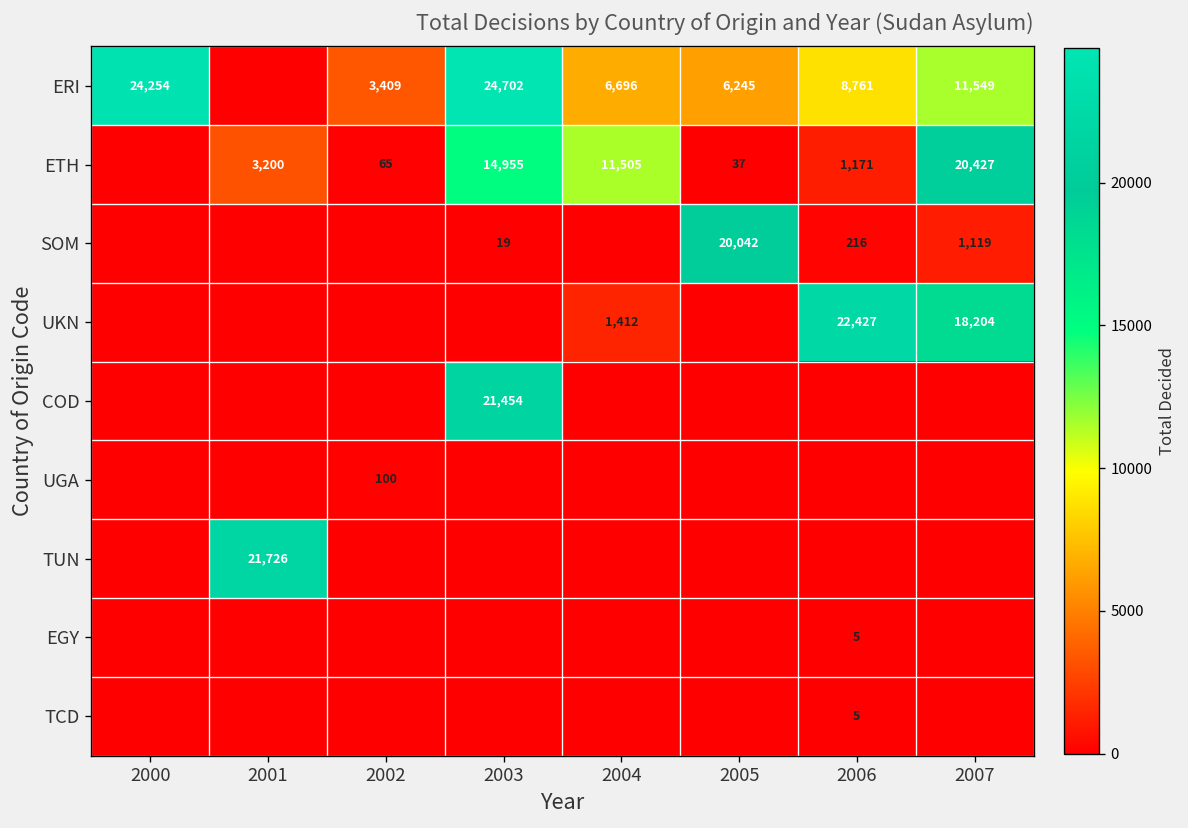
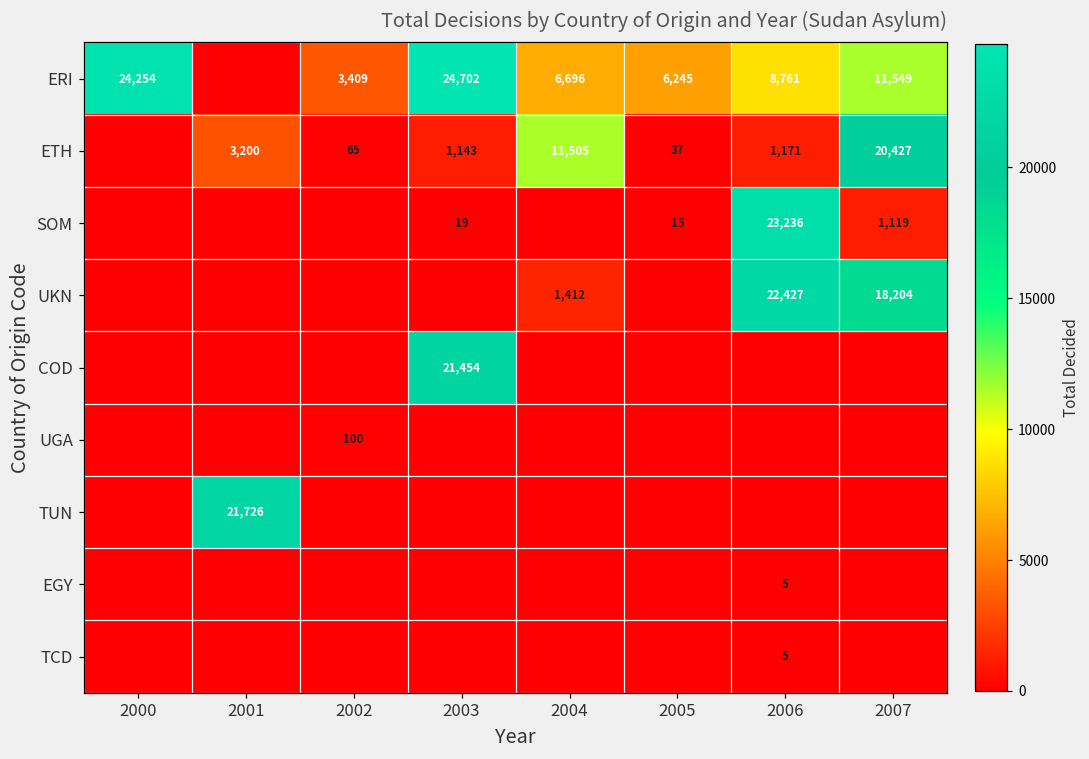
  {
    "ERI": {
      "2000": "24,254",
      "2002": "3,409",
      "2003": "24,702",
      "2004": "6,696",
      "2005": "6,245",
      "2006": "8,761",
      "2007": "11,549"
    },
    "ETH": {
      "2001": "3,200",
      "2002": "65",
-     "2003": "14,955",
+     "2003": "1,143",
      "2004": "11,505",
      "2005": "37",
      "2006": "1,171",
      "2007": "20,427"
    },
    "SOM": {
      "2003": "19",
-     "2005": "20,042",
-     "2006": "216",
+     "2005": "15",
+     "2006": "23,236",
      "2007": "1,119"
    },
    "UKN": {
      "2004": "1,412",
      "2006": "22,427",
      "2007": "18,204"
    },
    "COD": {
      "2003": "21,454"
    },
    "UGA": {
      "2002": "100"
    },
    "TUN": {
      "2001": "21,726"
    },
    "EGY": {
      "2006": "5"
    },
    "TCD": {
      "2006": "5"
    }
  }
